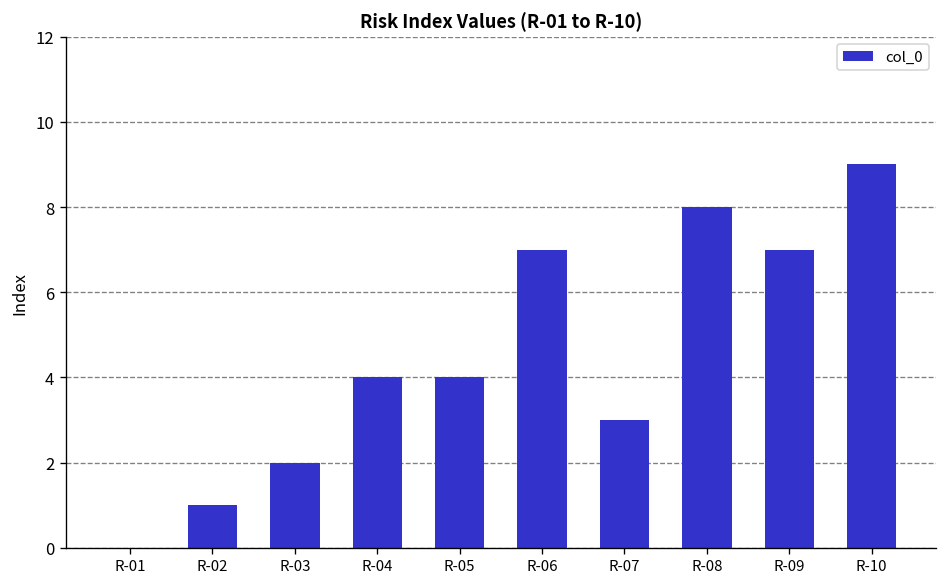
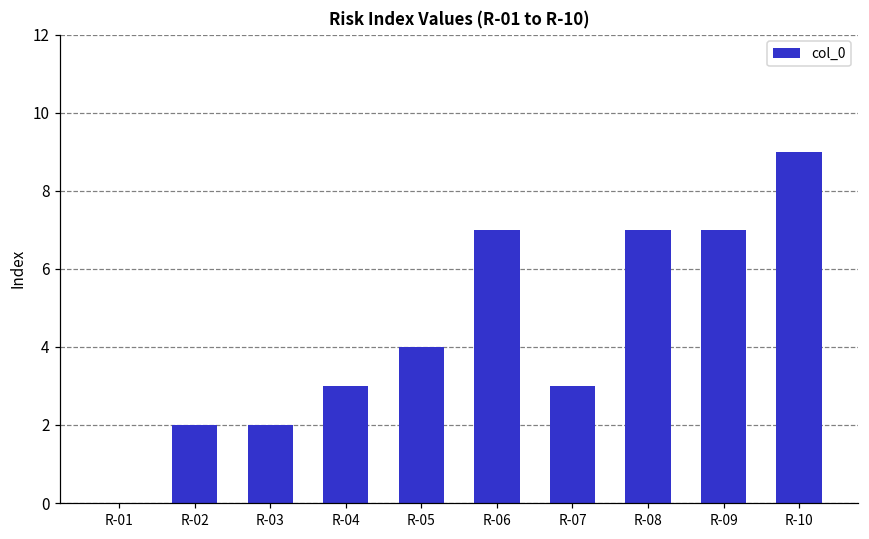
  {
    "R-01": 0,
-   "R-02": 1,
+   "R-02": 2,
    "R-03": 2,
-   "R-04": 4,
+   "R-04": 3,
    "R-05": 4,
    "R-06": 7,
    "R-07": 3,
-   "R-08": 8,
+   "R-08": 7,
    "R-09": 7,
    "R-10": 9
  }
